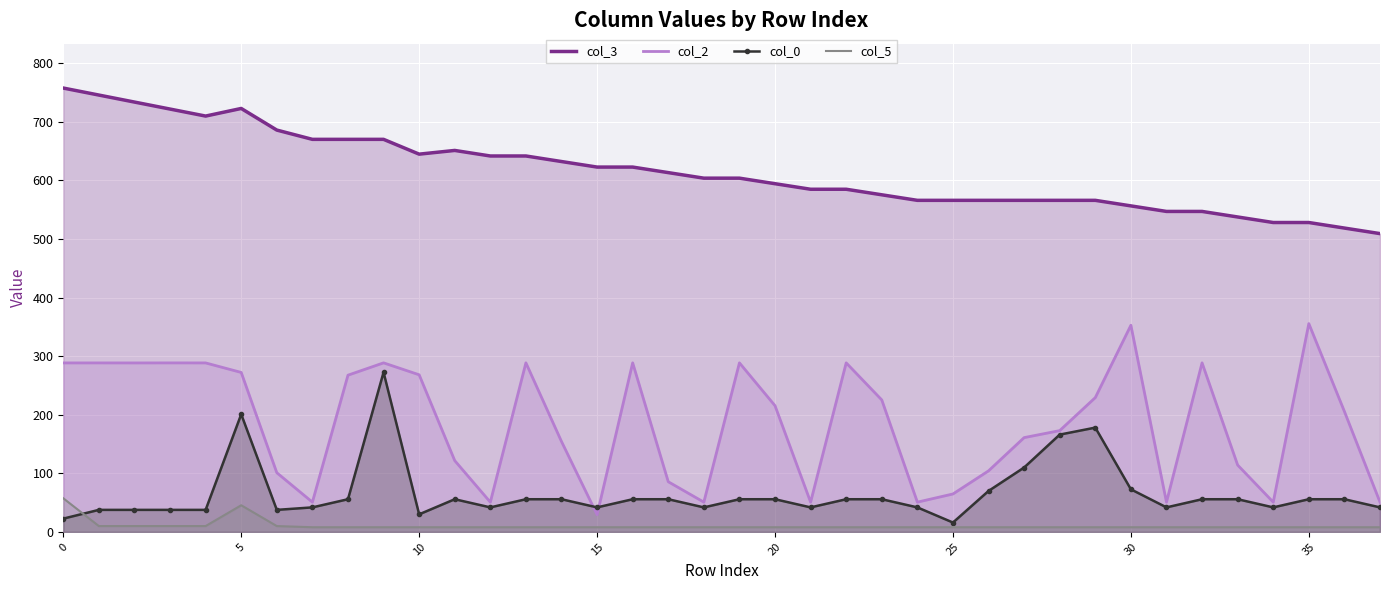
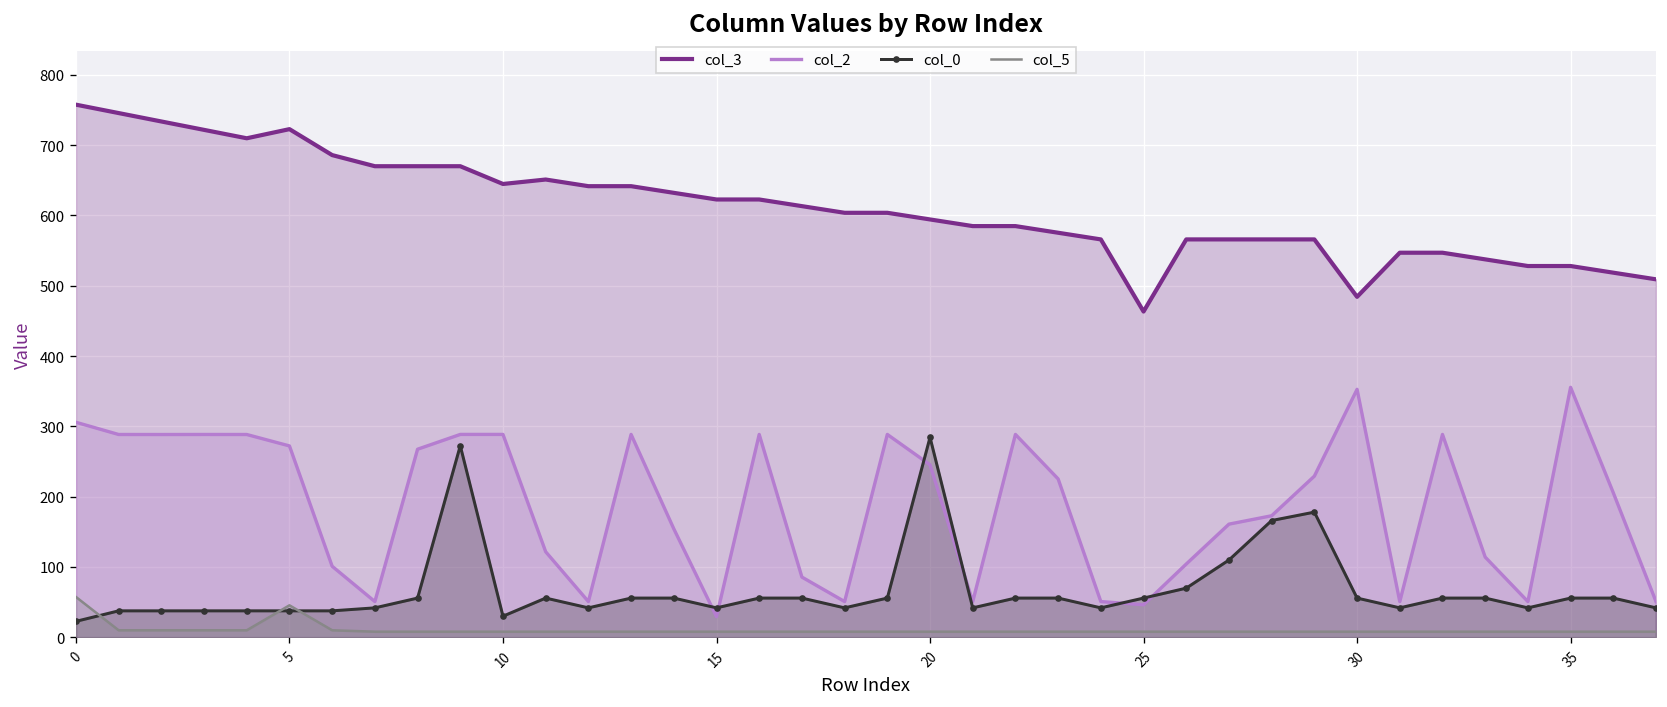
  {
    "col_3": {
      "0": 760,
      "5": 720,
      "10": 640,
      "15": 620,
      "20": 590,
-     "25": 570,
-     "30": 560,
+     "25": 460,
+     "30": 480,
      "35": 530
    },
    "col_2": {
-     "0": 290,
+     "0": 310,
      "5": 270,
-     "10": 270,
+     "10": 290,
      "15": 30,
-     "20": 220,
-     "25": 60,
+     "20": 250,
+     "25": 50,
      "30": 350,
      "35": 360
    },
    "col_0": {
      "0": 20,
-     "5": 200,
+     "5": 40,
      "10": 30,
      "15": 40,
-     "20": 60,
-     "25": 20,
-     "30": 70,
+     "20": 280,
+     "25": 60,
+     "30": 60,
      "35": 60
    },
    "col_5": {
      "0": 60,
      "5": 50,
      "10": 10,
      "15": 10,
      "20": 10,
      "25": 10,
      "30": 10,
      "35": 10
    }
  }
